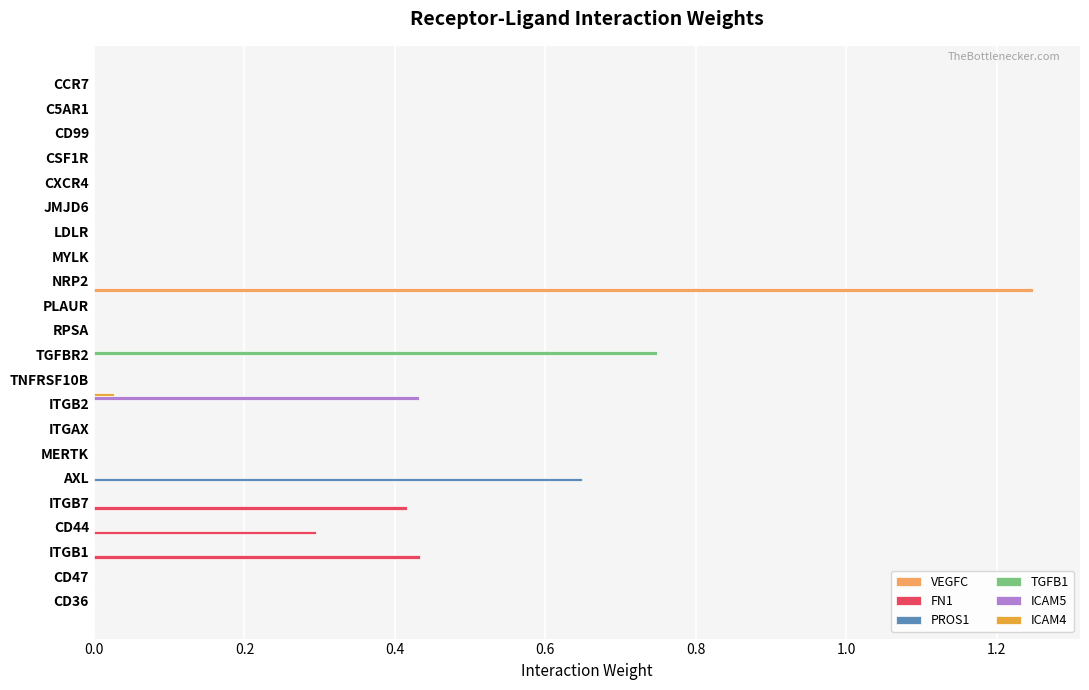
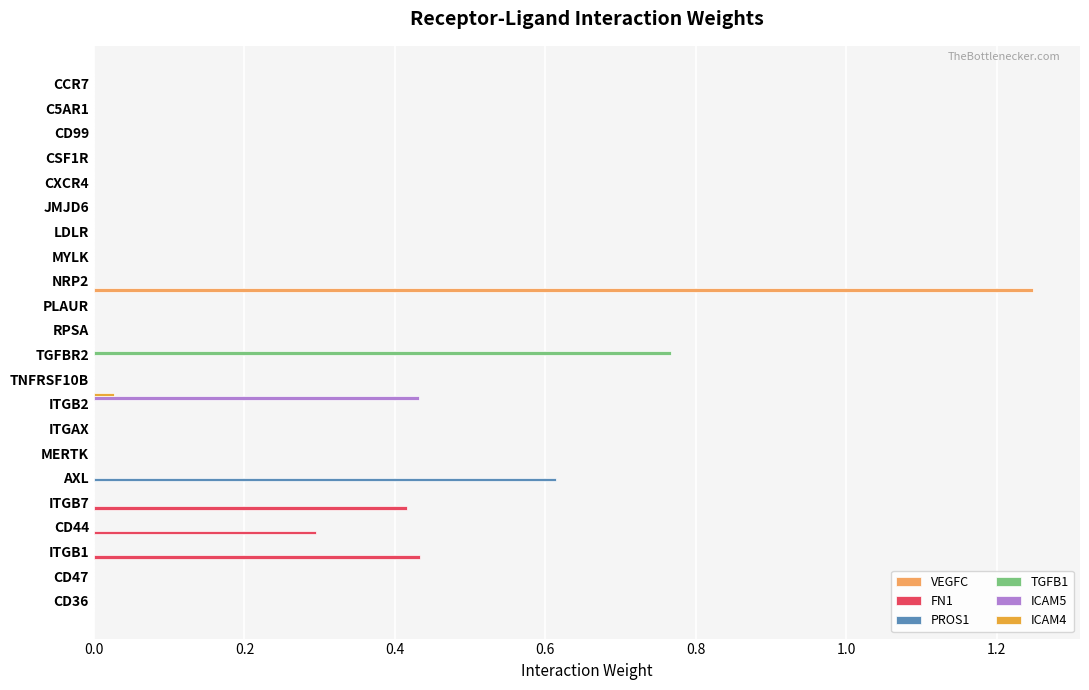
  {
    "FN1": {
      "CCR7": 0.00,
      "C5AR1": 0.00,
      "CD99": 0.00,
      "CSF1R": 0.00,
      "CXCR4": 0.00,
      "JMJD6": 0.00,
      "LDLR": 0.00,
      "MYLK": 0.00,
      "NRP2": 0.00,
      "PLAUR": 0.00,
      "RPSA": 0.00,
      "TGFBR2": 0.00,
      "TNFRSF10B": 0.00,
      "ITGB2": 0.00,
      "ITGAX": 0.00,
      "MERTK": 0.00,
      "AXL": 0.00,
      "ITGB7": 0.42,
      "CD44": 0.29,
      "ITGB1": 0.43,
      "CD47": 0.00,
      "CD36": 0.00
    },
    "PROS1": {
      "CCR7": 0.00,
      "C5AR1": 0.00,
      "CD99": 0.00,
      "CSF1R": 0.00,
      "CXCR4": 0.00,
      "JMJD6": 0.00,
      "LDLR": 0.00,
      "MYLK": 0.00,
      "NRP2": 0.00,
      "PLAUR": 0.00,
      "RPSA": 0.00,
      "TGFBR2": 0.00,
      "TNFRSF10B": 0.00,
      "ITGB2": 0.00,
      "ITGAX": 0.00,
      "MERTK": 0.00,
-     "AXL": 0.65,
+     "AXL": 0.61,
      "ITGB7": 0.00,
      "CD44": 0.00,
      "ITGB1": 0.00,
      "CD47": 0.00,
      "CD36": 0.00
    },
    "TGFB1": {
      "CCR7": 0.00,
      "C5AR1": 0.00,
      "CD99": 0.00,
      "CSF1R": 0.00,
      "CXCR4": 0.00,
      "JMJD6": 0.00,
      "LDLR": 0.00,
      "MYLK": 0.00,
      "NRP2": 0.00,
      "PLAUR": 0.00,
      "RPSA": 0.00,
-     "TGFBR2": 0.75,
+     "TGFBR2": 0.77,
      "TNFRSF10B": 0.00,
      "ITGB2": 0.00,
      "ITGAX": 0.00,
      "MERTK": 0.00,
      "AXL": 0.00,
      "ITGB7": 0.00,
      "CD44": 0.00,
      "ITGB1": 0.00,
      "CD47": 0.00,
      "CD36": 0.00
    },
    "ICAM5": {
      "CCR7": 0.00,
      "C5AR1": 0.00,
      "CD99": 0.00,
      "CSF1R": 0.00,
      "CXCR4": 0.00,
      "JMJD6": 0.00,
      "LDLR": 0.00,
      "MYLK": 0.00,
      "NRP2": 0.00,
      "PLAUR": 0.00,
      "RPSA": 0.00,
      "TGFBR2": 0.00,
      "TNFRSF10B": 0.00,
      "ITGB2": 0.43,
      "ITGAX": 0.00,
      "MERTK": 0.00,
      "AXL": 0.00,
      "ITGB7": 0.00,
      "CD44": 0.00,
      "ITGB1": 0.00,
      "CD47": 0.00,
      "CD36": 0.00
    }
  }
